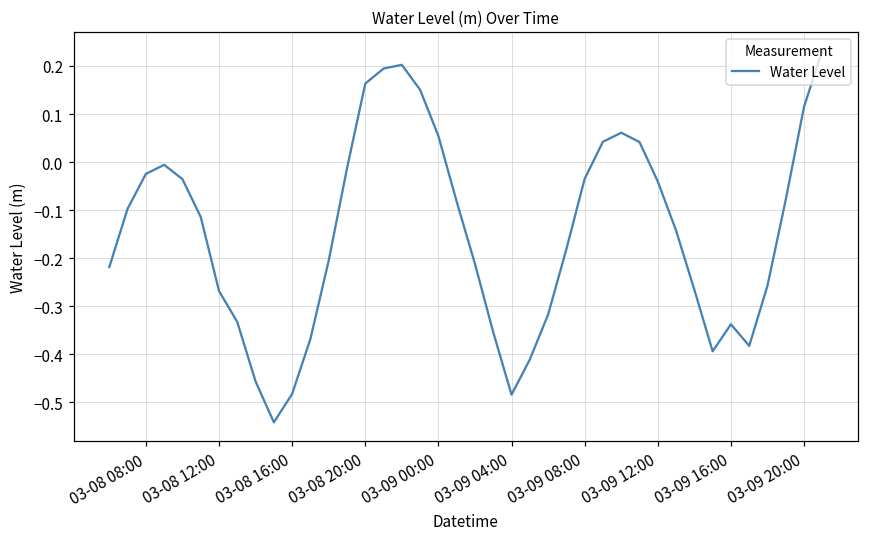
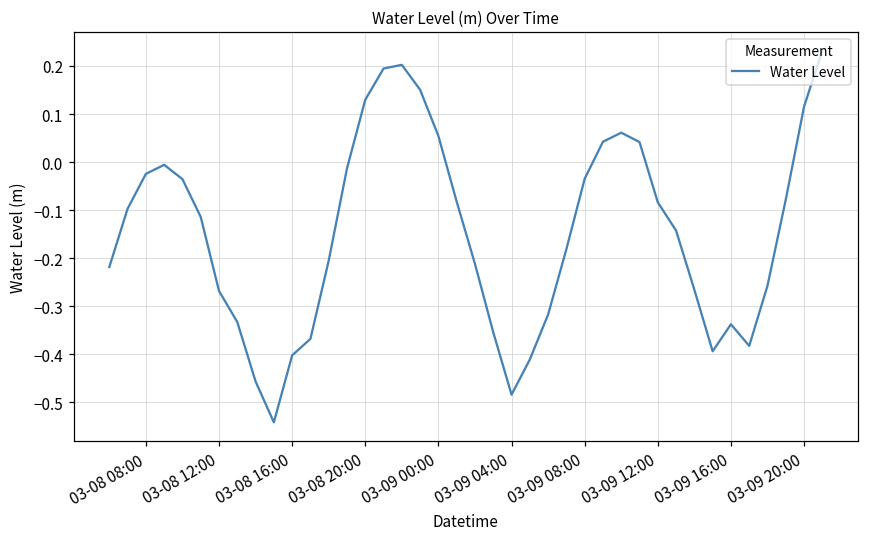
  {
    "03-08 08:00": -0.02,
    "03-08 12:00": -0.27,
-   "03-08 16:00": -0.48,
-   "03-08 20:00": 0.16,
+   "03-08 16:00": -0.40,
+   "03-08 20:00": 0.13,
    "03-09 00:00": 0.05,
    "03-09 04:00": -0.48,
    "03-09 08:00": -0.03,
-   "03-09 12:00": -0.04,
+   "03-09 12:00": -0.08,
    "03-09 16:00": -0.34,
    "03-09 20:00": 0.12
  }
